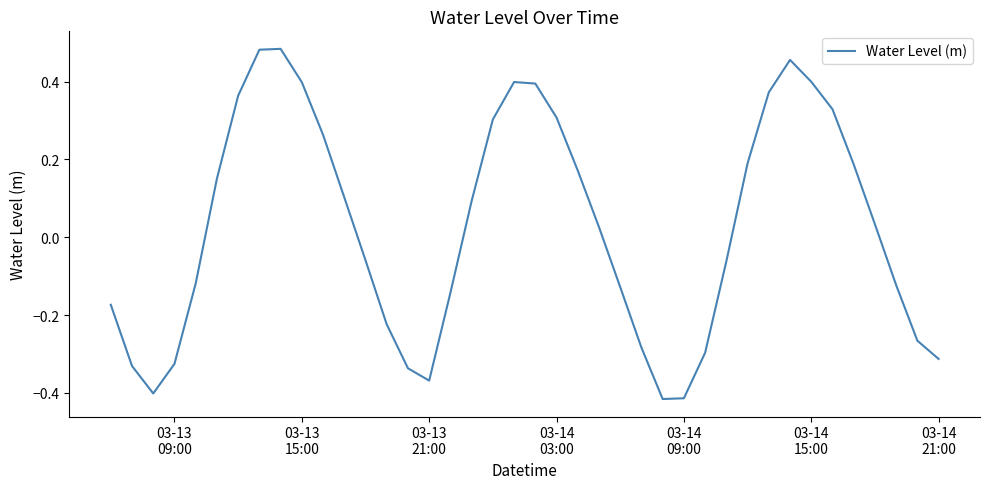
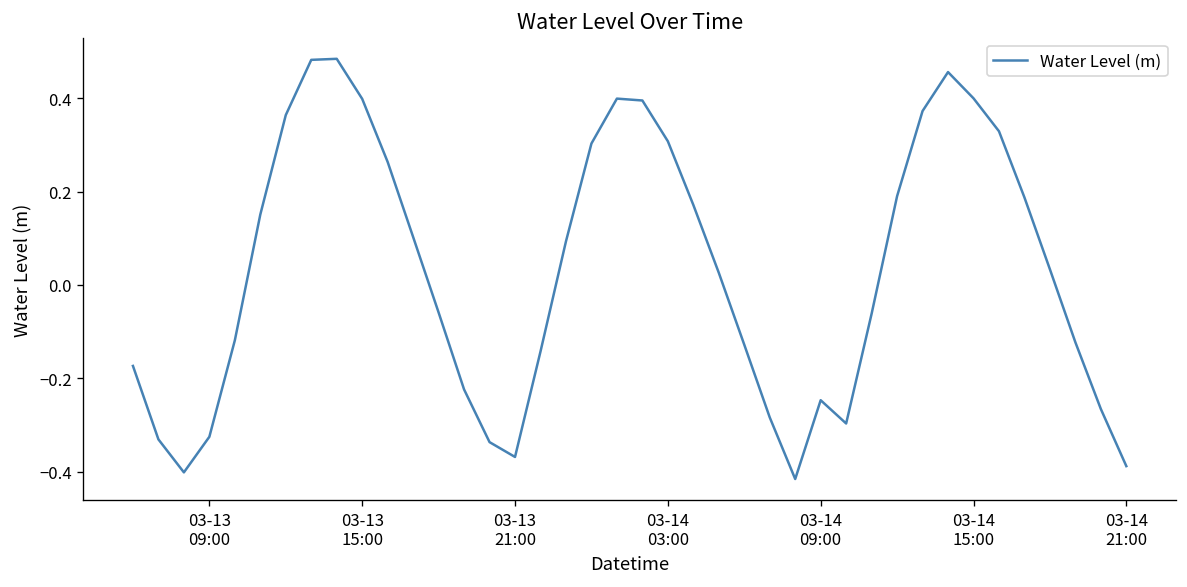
  {
    "03-13 09:00": -0.33,
    "03-13 15:00": 0.40,
    "03-13 21:00": -0.37,
    "03-14 03:00": 0.31,
-   "03-14 09:00": -0.41,
+   "03-14 09:00": -0.25,
    "03-14 15:00": 0.40,
-   "03-14 21:00": -0.31
+   "03-14 21:00": -0.39
  }
